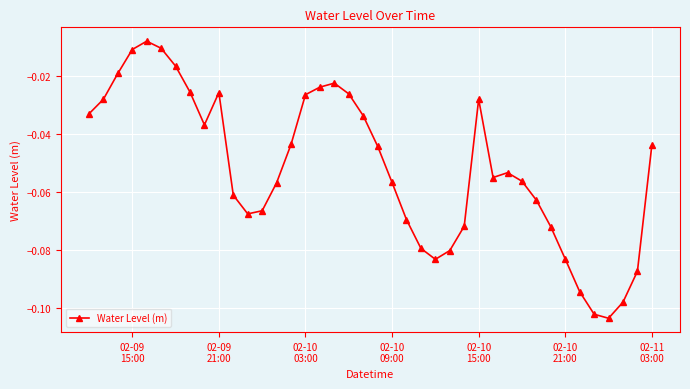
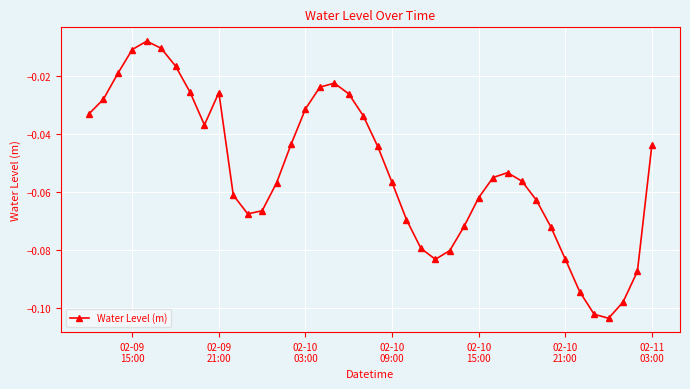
  {
    "02-09 15:00": -0.011,
    "02-09 21:00": -0.026,
-   "02-10 03:00": -0.027,
+   "02-10 03:00": -0.031,
    "02-10 09:00": -0.057,
-   "02-10 15:00": -0.028,
+   "02-10 15:00": -0.062,
    "02-10 21:00": -0.083,
    "02-11 03:00": -0.044
  }
